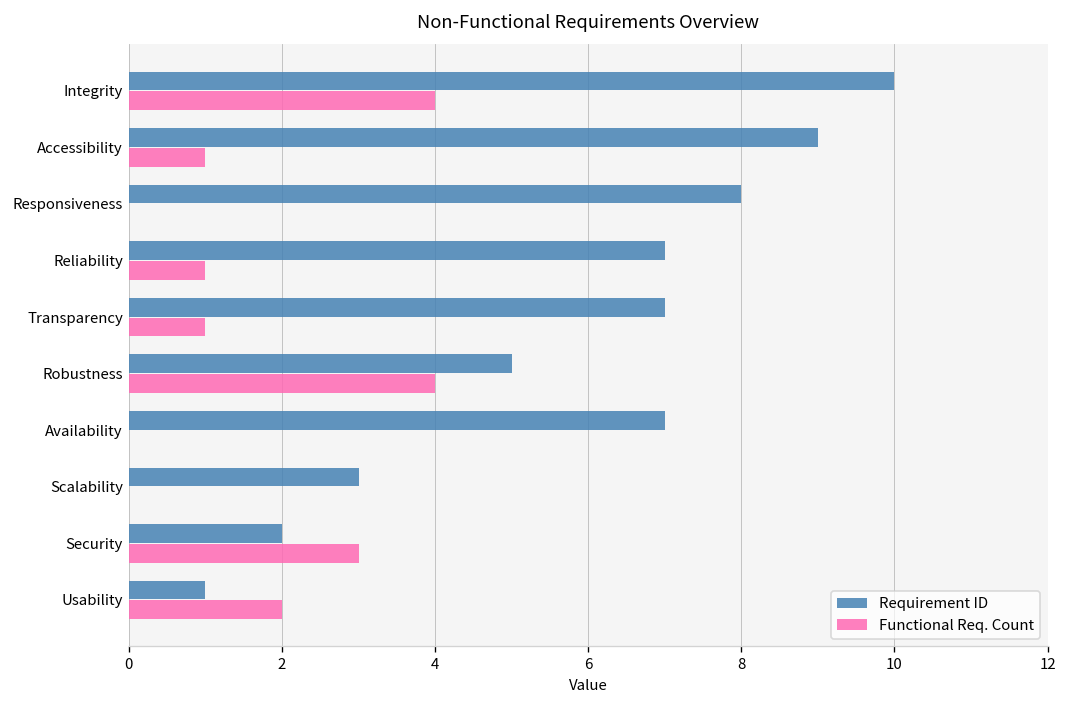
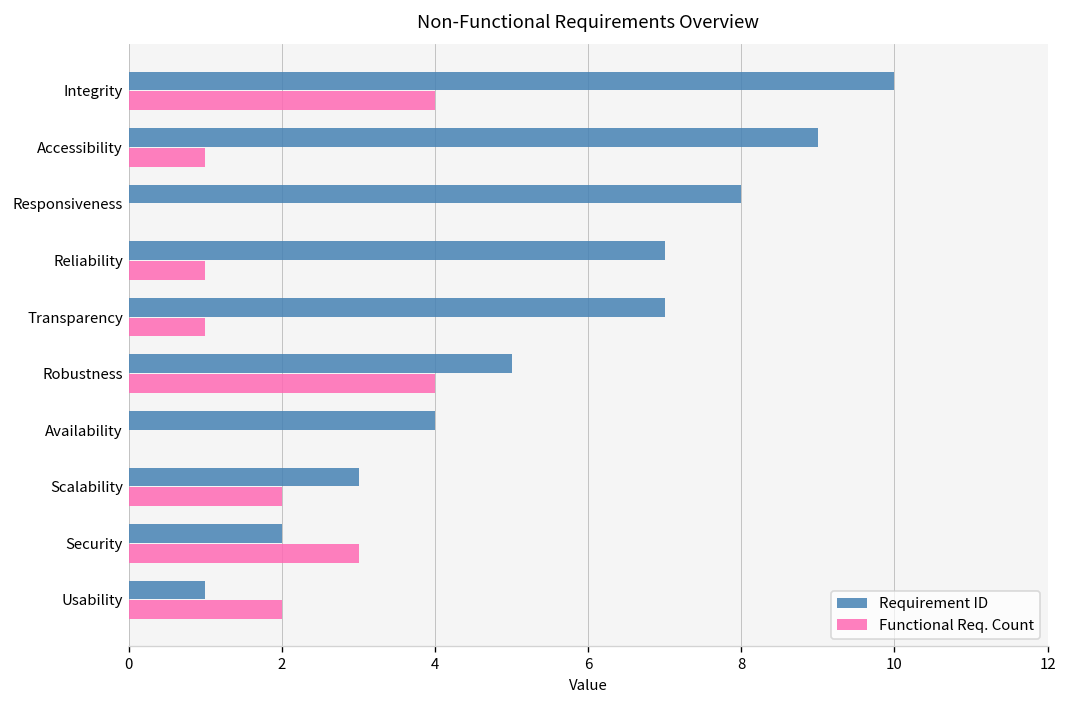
  {
    "Requirement ID": {
      "Integrity": 10,
      "Accessibility": 9,
      "Responsiveness": 8,
      "Reliability": 7,
      "Transparency": 7,
      "Robustness": 5,
-     "Availability": 7,
+     "Availability": 4,
      "Scalability": 3,
      "Security": 2,
      "Usability": 1
    },
    "Functional Req. Count": {
      "Integrity": 4,
      "Accessibility": 1,
      "Responsiveness": 0,
      "Reliability": 1,
      "Transparency": 1,
      "Robustness": 4,
      "Availability": 0,
-     "Scalability": 0,
+     "Scalability": 2,
      "Security": 3,
      "Usability": 2
    }
  }
